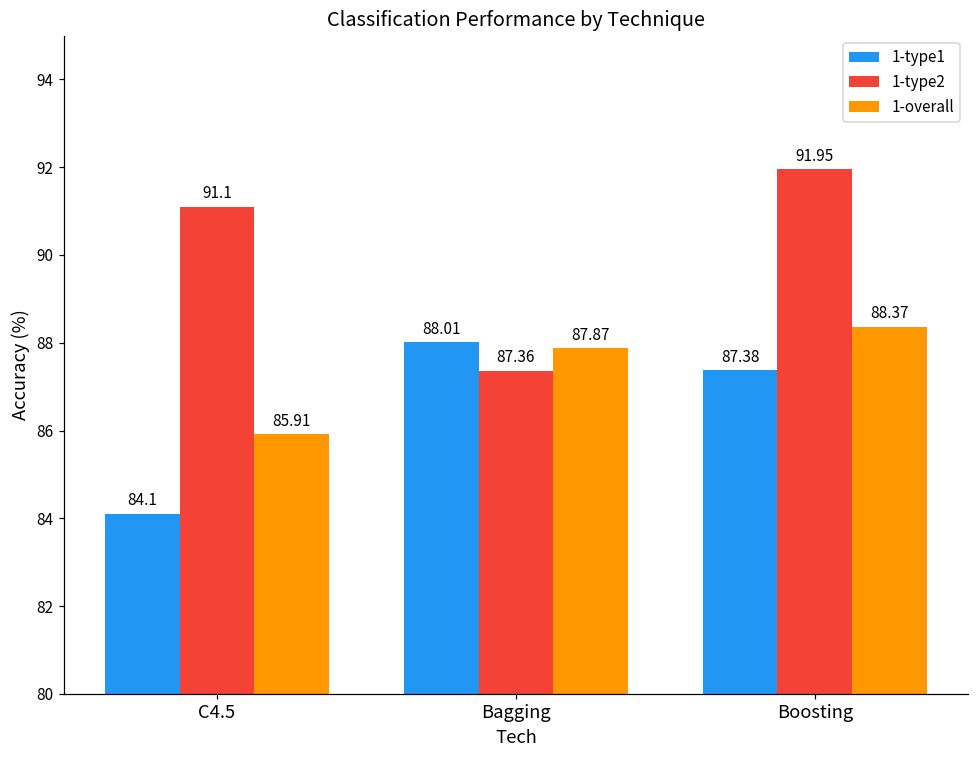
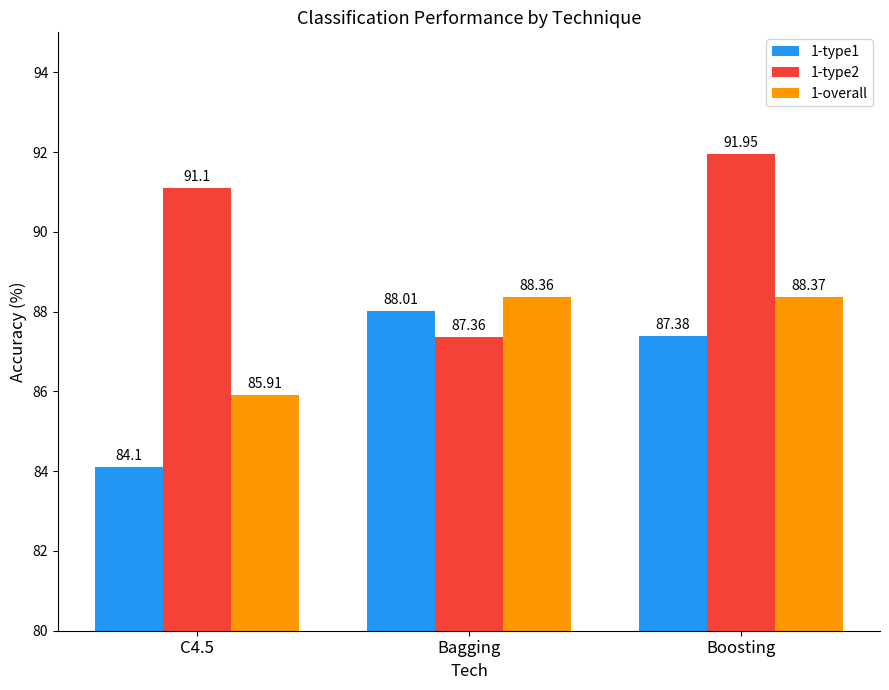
  {
    "1-type1": {
      "C4.5": 84.1,
      "Bagging": 88.01,
      "Boosting": 87.38
    },
    "1-type2": {
      "C4.5": 91.1,
      "Bagging": 87.36,
      "Boosting": 91.95
    },
    "1-overall": {
      "C4.5": 85.91,
-     "Bagging": 87.87,
+     "Bagging": 88.36,
      "Boosting": 88.37
    }
  }
